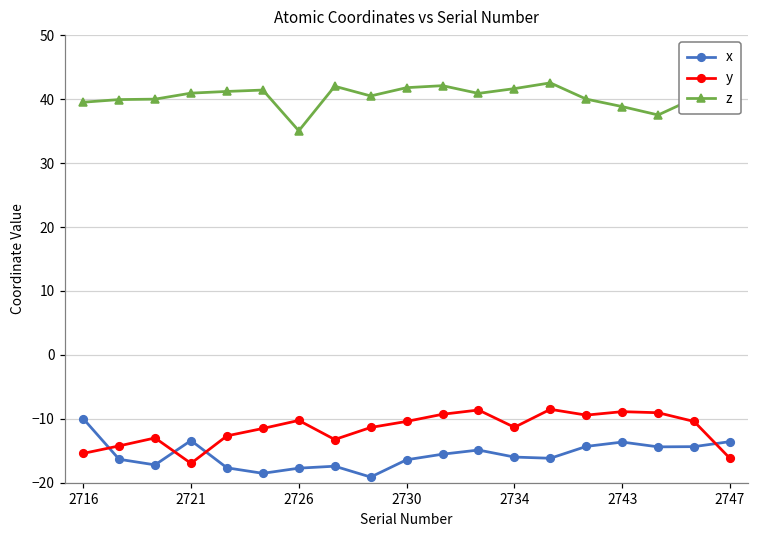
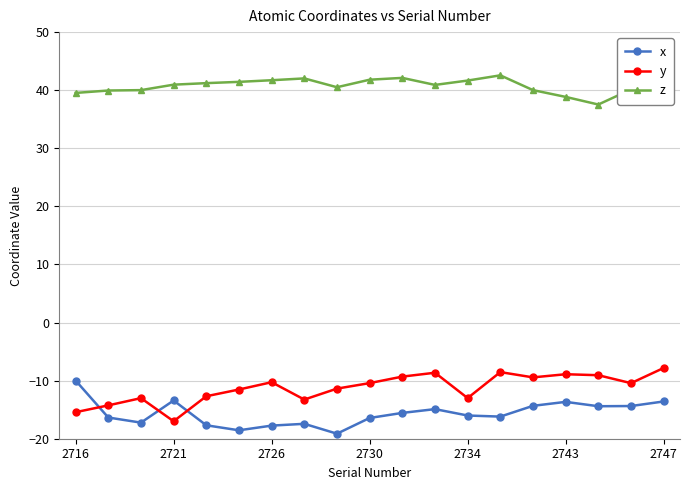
  {
    "x": {
      "2716": -10,
      "2721": -13,
      "2726": -18,
      "2730": -16,
      "2734": -16,
      "2743": -14,
      "2747": -14
    },
    "y": {
      "2716": -15,
      "2721": -17,
      "2726": -10,
      "2730": -10,
-     "2734": -11,
+     "2734": -13,
      "2743": -9,
-     "2747": -16
+     "2747": -8
    },
    "z": {
      "2716": 40,
      "2721": 41,
-     "2726": 35,
+     "2726": 42,
      "2730": 42,
      "2734": 42,
      "2743": 39
    }
  }
